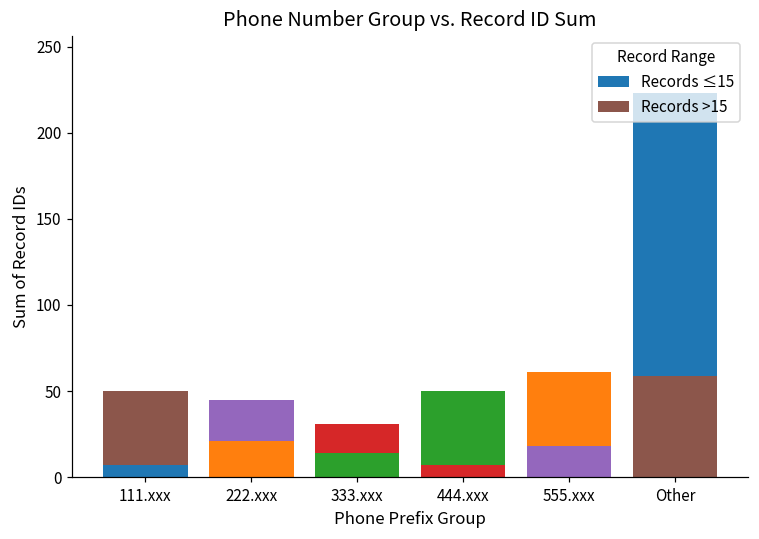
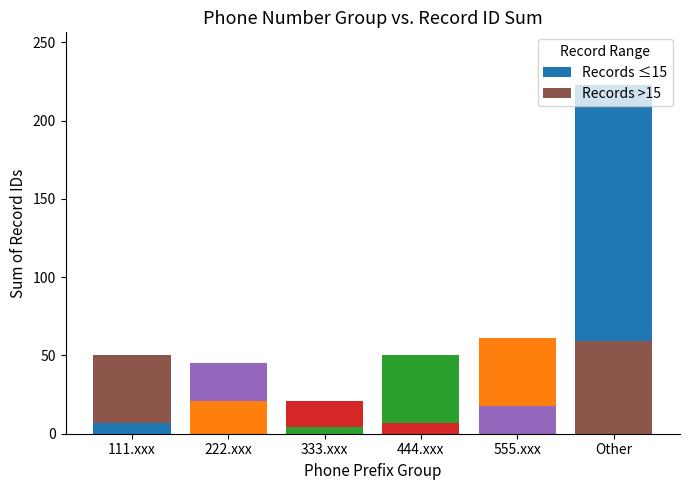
  {
    "Records ≤15": {
      "111.xxx": 7,
      "222.xxx": 21,
-     "333.xxx": 14,
+     "333.xxx": 4,
      "444.xxx": 7,
      "555.xxx": 18,
      "Other": 59
    },
    "Records >15": {
      "111.xxx": 43,
      "222.xxx": 24,
      "333.xxx": 17,
      "444.xxx": 43,
      "555.xxx": 43
    }
  }
